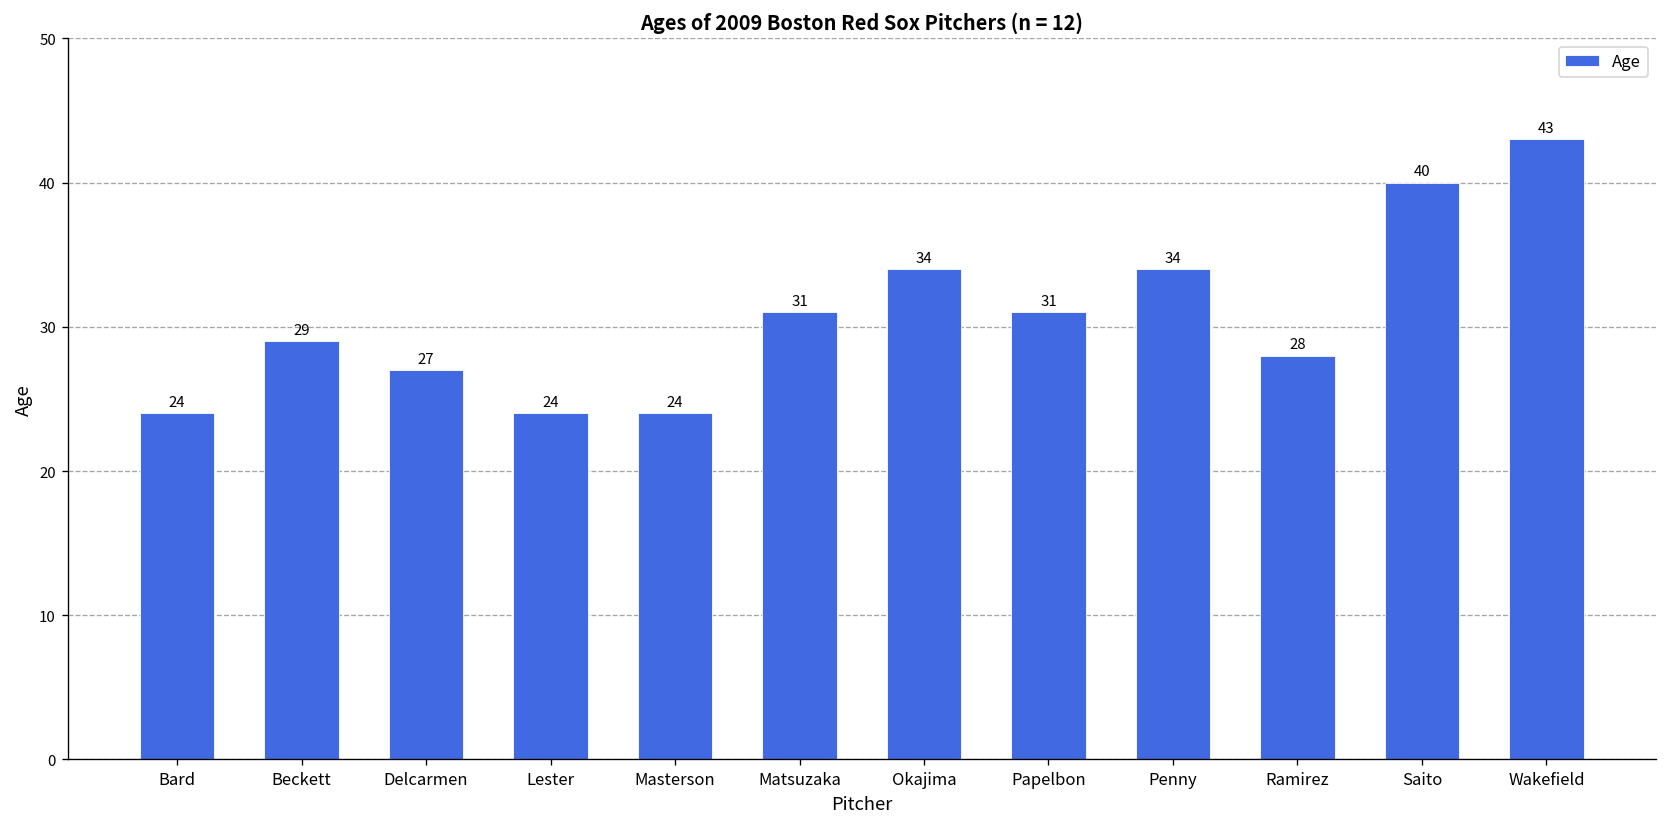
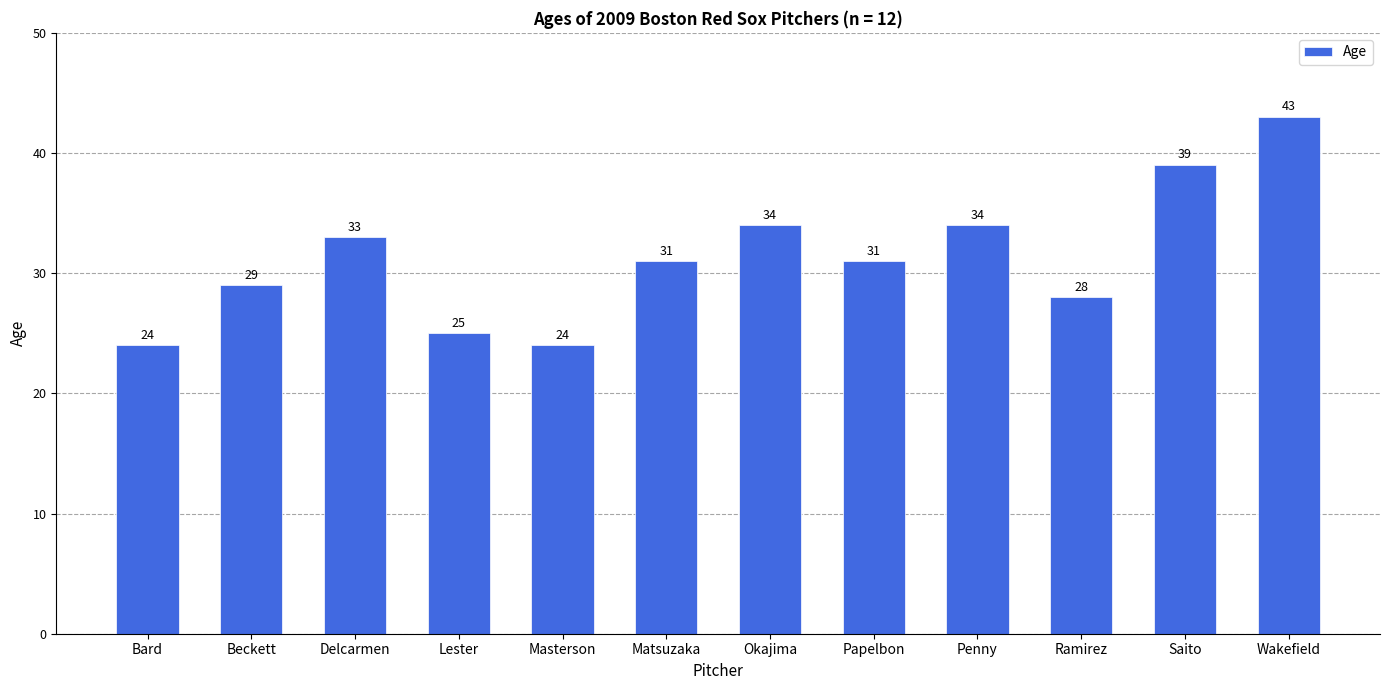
  {
    "Bard": 24,
    "Beckett": 29,
-   "Delcarmen": 27,
-   "Lester": 24,
+   "Delcarmen": 33,
+   "Lester": 25,
    "Masterson": 24,
    "Matsuzaka": 31,
    "Okajima": 34,
    "Papelbon": 31,
    "Penny": 34,
    "Ramirez": 28,
-   "Saito": 40,
+   "Saito": 39,
    "Wakefield": 43
  }
